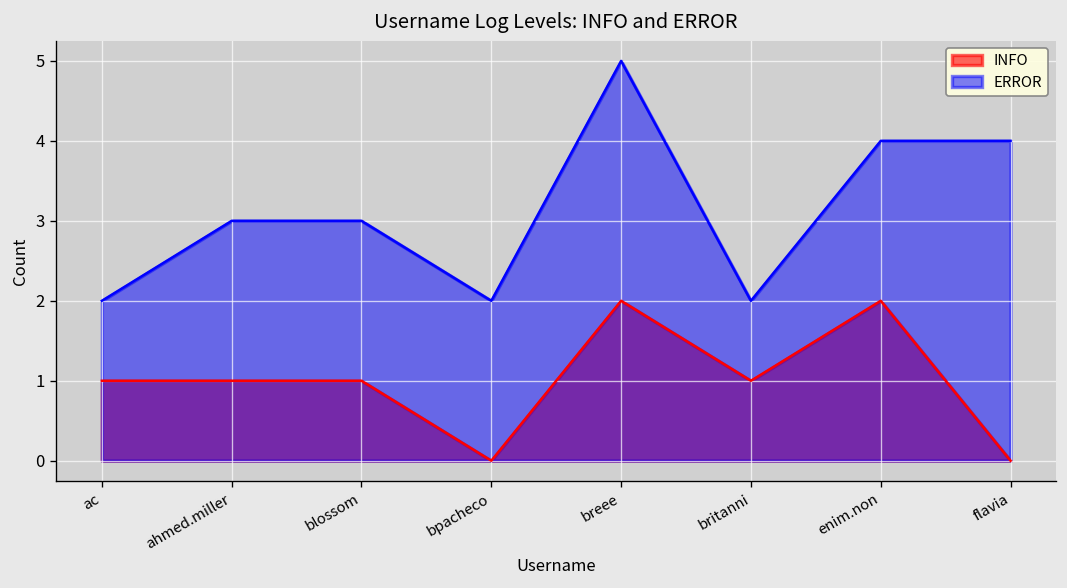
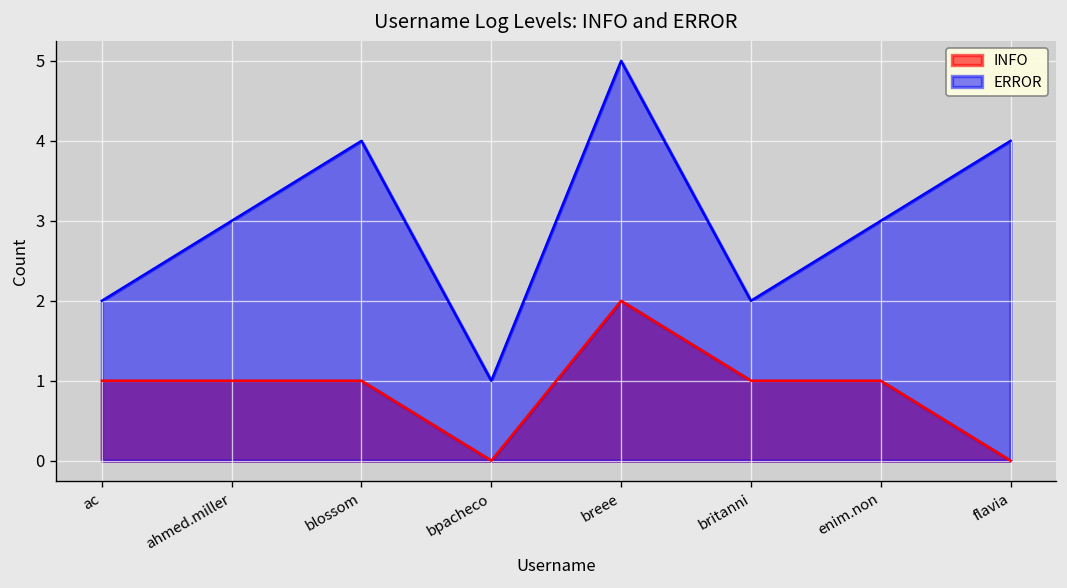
  {
    "INFO": {
      "ac": 1,
      "ahmed.miller": 1,
      "blossom": 1,
      "bpacheco": 0,
      "breee": 2,
      "britanni": 1,
-     "enim.non": 2,
+     "enim.non": 1,
      "flavia": 0
    },
    "ERROR": {
      "ac": 2,
      "ahmed.miller": 3,
-     "blossom": 3,
-     "bpacheco": 2,
+     "blossom": 4,
+     "bpacheco": 1,
      "breee": 5,
      "britanni": 2,
-     "enim.non": 4,
+     "enim.non": 3,
      "flavia": 4
    }
  }
